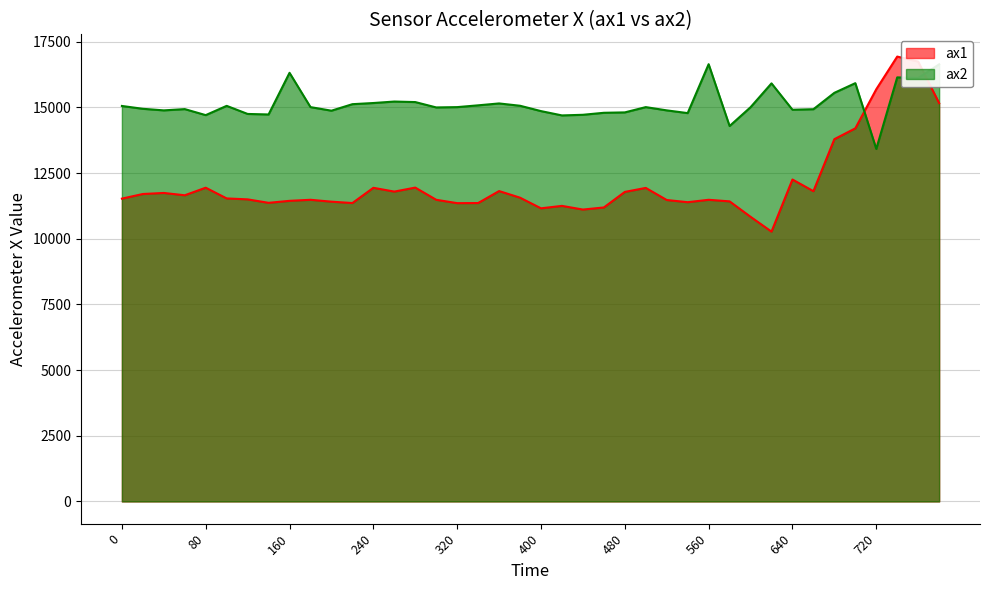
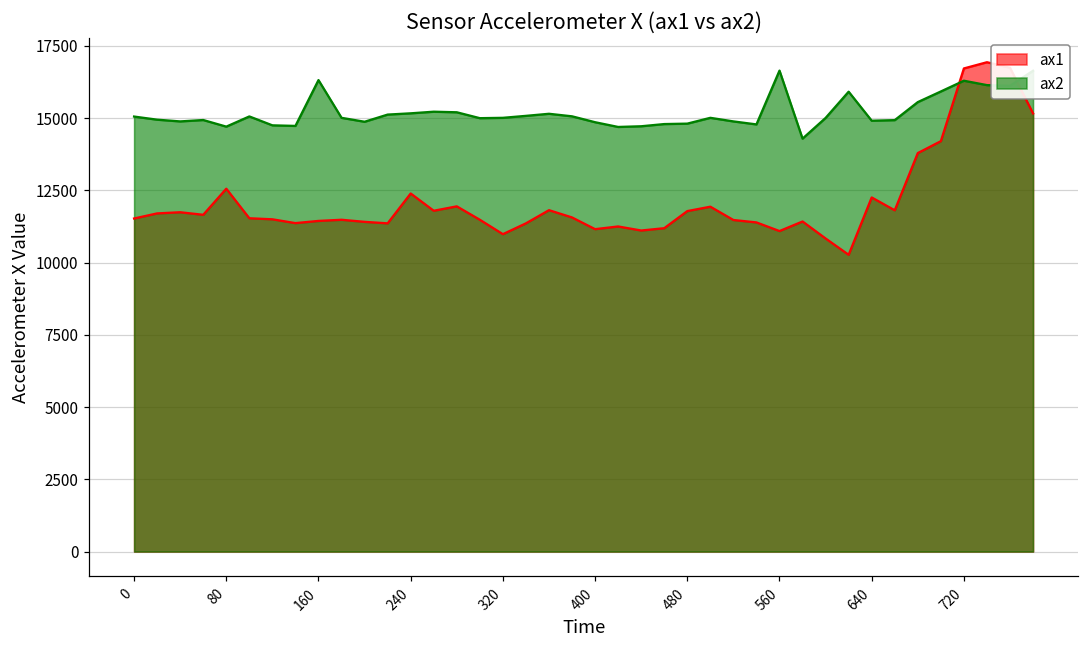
  {
    "ax1": {
      "0": 11500,
-     "80": 11900,
+     "80": 12600,
      "160": 11400,
-     "240": 11900,
-     "320": 11400,
+     "240": 12400,
+     "320": 11000,
      "400": 11200,
      "480": 11800,
-     "560": 11500,
+     "560": 11100,
      "640": 12300,
-     "720": 15700
+     "720": 16700
    },
    "ax2": {
      "0": 15100,
      "80": 14700,
      "160": 16300,
      "240": 15200,
      "320": 15000,
      "400": 14900,
      "480": 14800,
      "560": 16600,
      "640": 14900,
-     "720": 13400
+     "720": 16300
    }
  }
